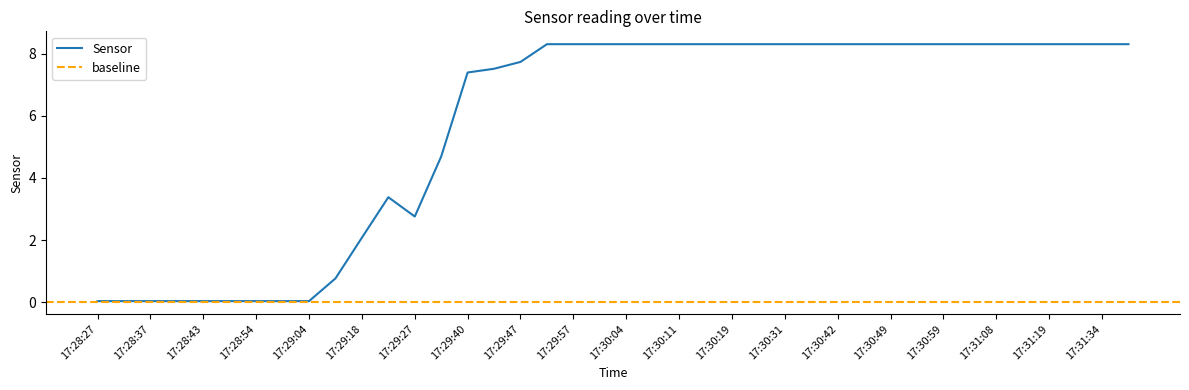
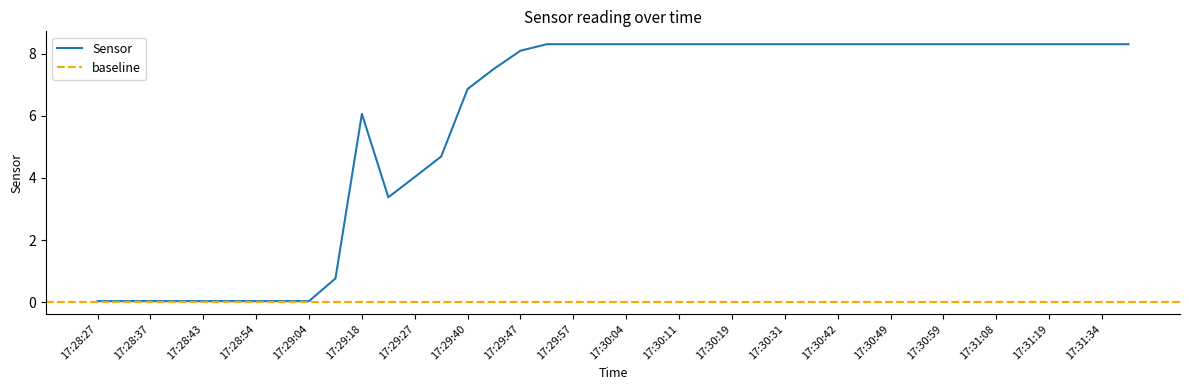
  {
    "17:28:27": 0.0,
    "17:28:37": 0.0,
    "17:28:43": 0.0,
    "17:28:54": 0.0,
    "17:29:04": 0.0,
-   "17:29:18": 2.1,
-   "17:29:27": 2.8,
-   "17:29:40": 7.4,
-   "17:29:47": 7.7,
+   "17:29:18": 6.1,
+   "17:29:27": 4.0,
+   "17:29:40": 6.9,
+   "17:29:47": 8.1,
    "17:29:57": 8.3,
    "17:30:04": 8.3,
    "17:30:11": 8.3,
    "17:30:19": 8.3,
    "17:30:31": 8.3,
    "17:30:42": 8.3,
    "17:30:49": 8.3,
    "17:30:59": 8.3,
    "17:31:08": 8.3,
    "17:31:19": 8.3,
    "17:31:34": 8.3
  }
